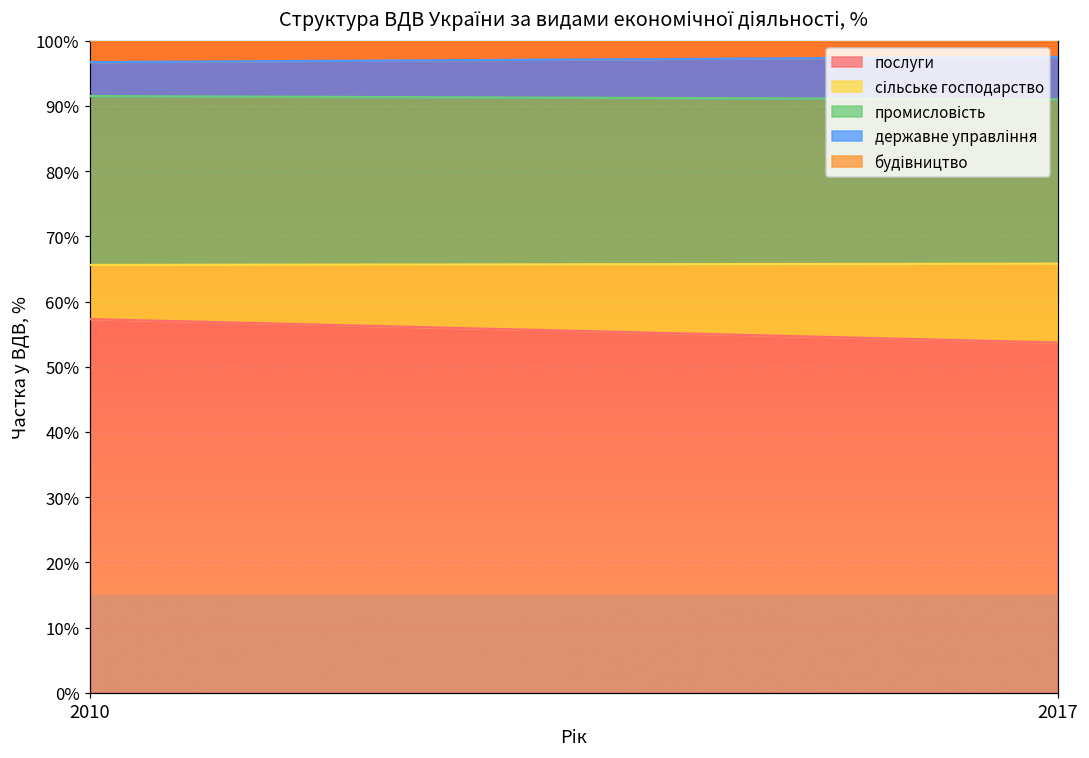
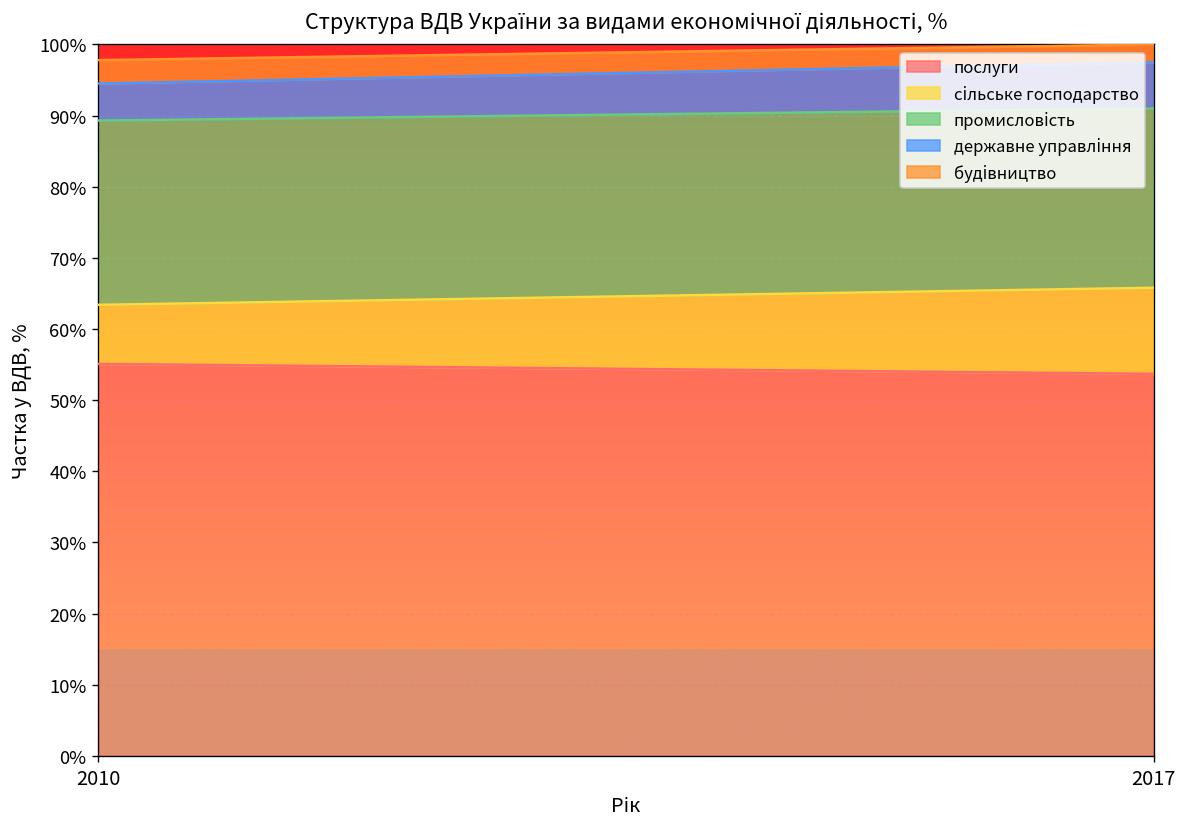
  {
    "послуги": {
-     "2010": "57%",
+     "2010": "55%",
      "2017": "54%"
    },
    "сільське господарство": {
      "2010": "8%",
      "2017": "12%"
    },
    "промисловість": {
      "2010": "26%",
      "2017": "25%"
    },
    "державне управління": {
      "2010": "5%",
      "2017": "7%"
    },
    "будівництво": {
      "2017": "100%"
    }
  }
